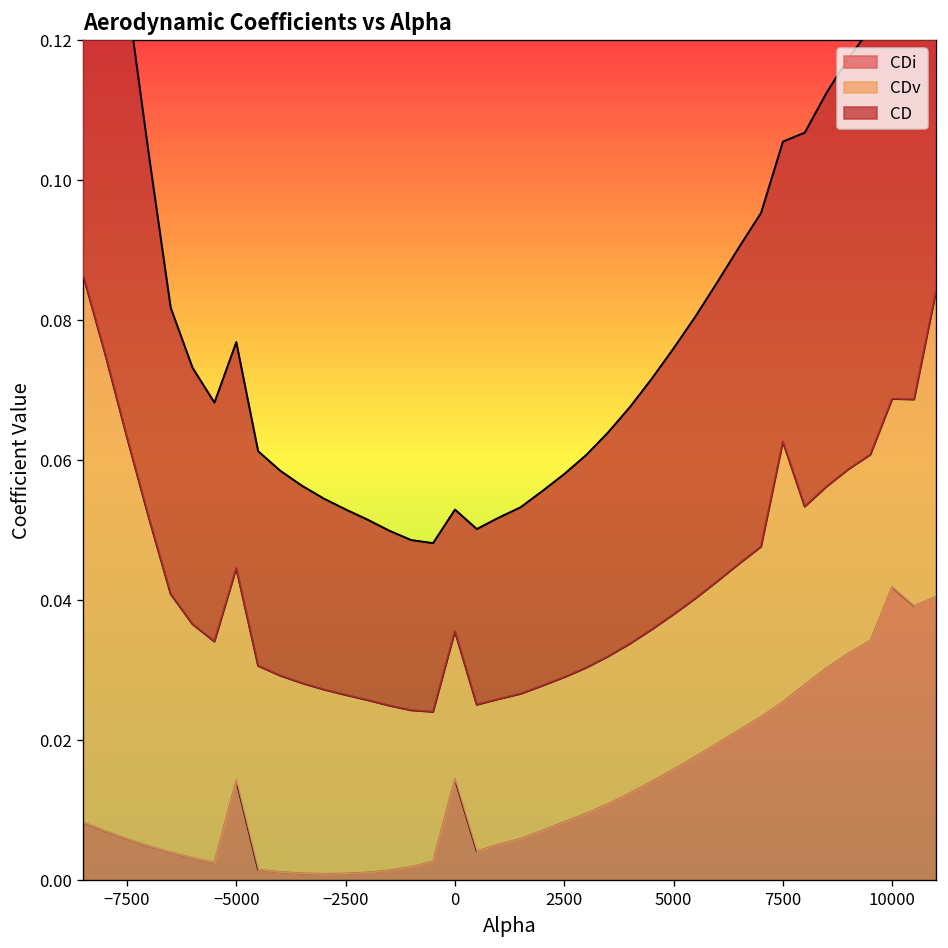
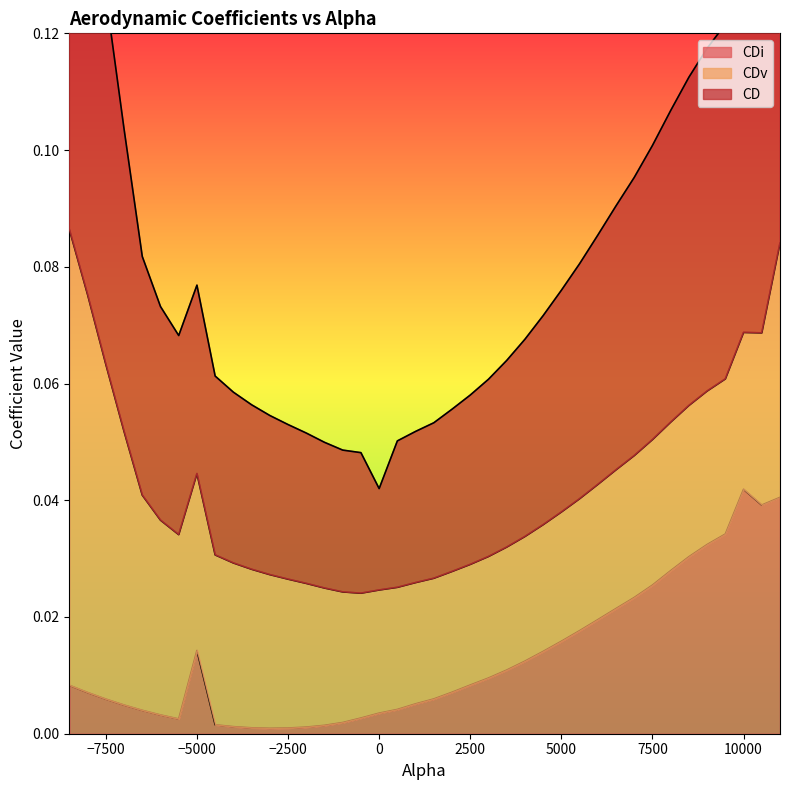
  {
    "CDi": {
      "−7500": 0.006,
      "−5000": 0.014,
      "−2500": 0.001,
-     "0": 0.014,
+     "0": 0.004,
      "2500": 0.008,
      "5000": 0.016,
      "7500": 0.025,
      "10000": 0.042
    },
    "CDv": {
      "−7500": 0.057,
      "−5000": 0.030,
      "−2500": 0.026,
      "0": 0.021,
      "2500": 0.021,
      "5000": 0.022,
-     "7500": 0.037,
+     "7500": 0.025,
      "10000": 0.027
    },
    "CD": {
      "−5000": 0.032,
      "−2500": 0.026,
      "0": 0.017,
      "2500": 0.029,
      "5000": 0.038,
-     "7500": 0.043
+     "7500": 0.050
    }
  }
